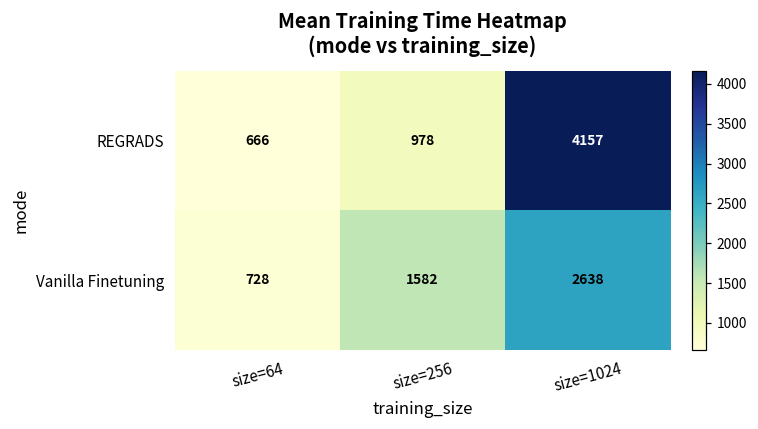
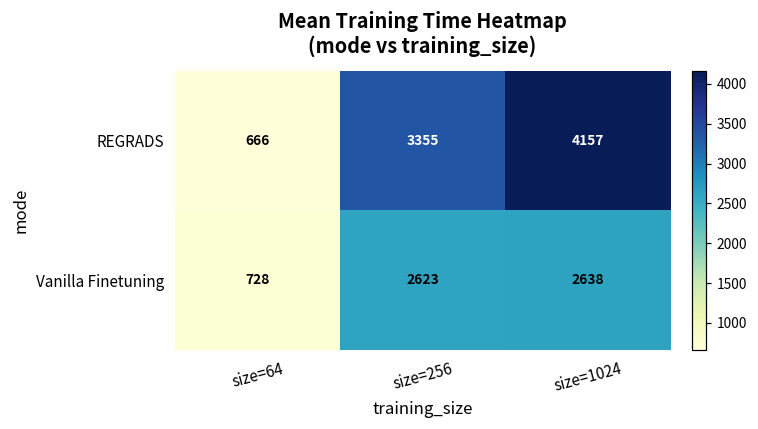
  {
    "REGRADS": {
      "size=64": 666,
-     "size=256": 978,
+     "size=256": 3355,
      "size=1024": 4157
    },
    "Vanilla Finetuning": {
      "size=64": 728,
-     "size=256": 1582,
+     "size=256": 2623,
      "size=1024": 2638
    }
  }
